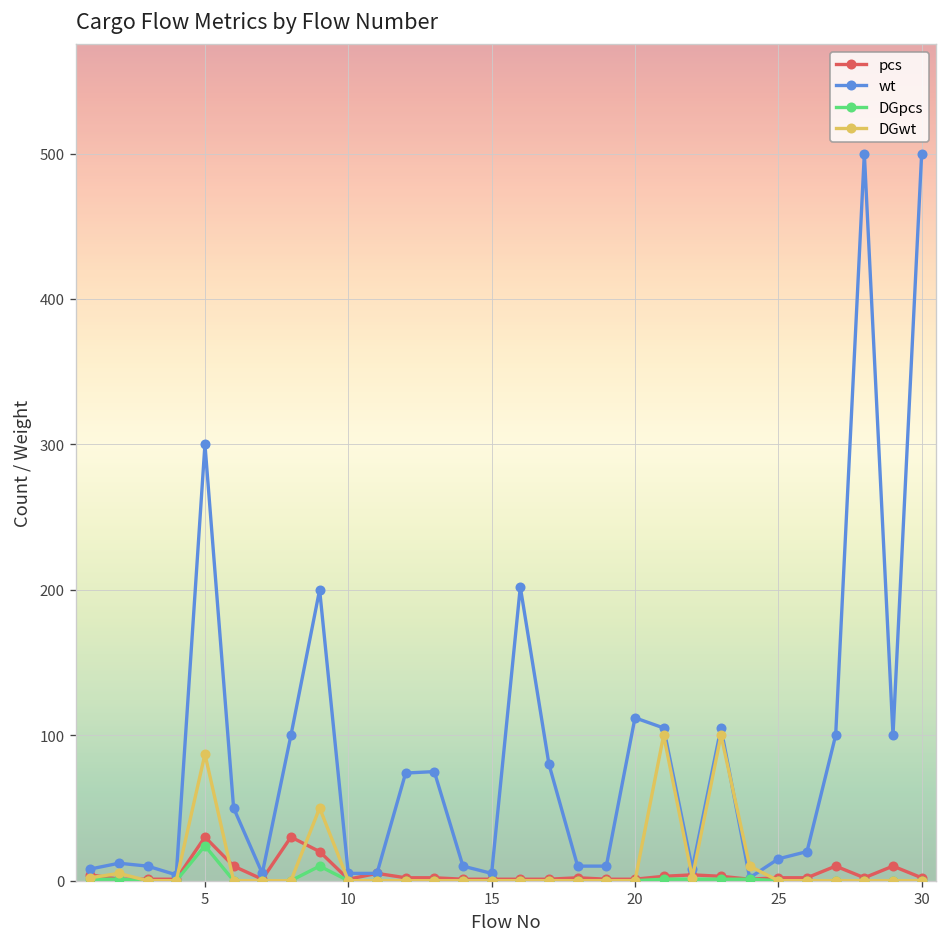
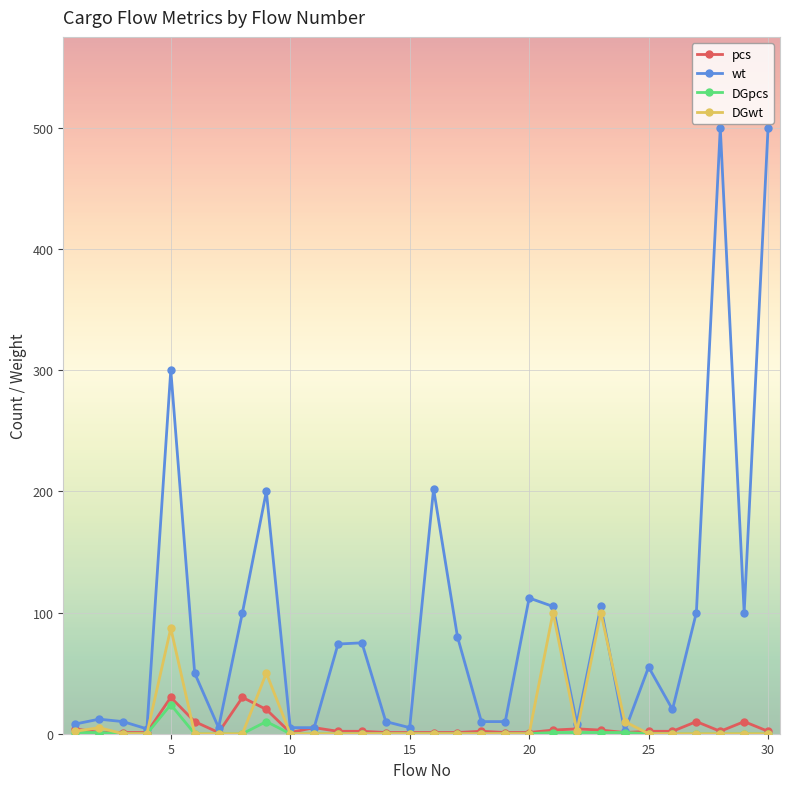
  {
    "pcs": {
      "5": 30
    },
    "wt": {
      "5": 300,
      "10": 5,
      "15": 5,
      "20": 112,
-     "25": 15,
+     "25": 55,
      "30": 500
    },
    "DGpcs": {
      "5": 24
    },
    "DGwt": {
      "5": 87
    }
  }
